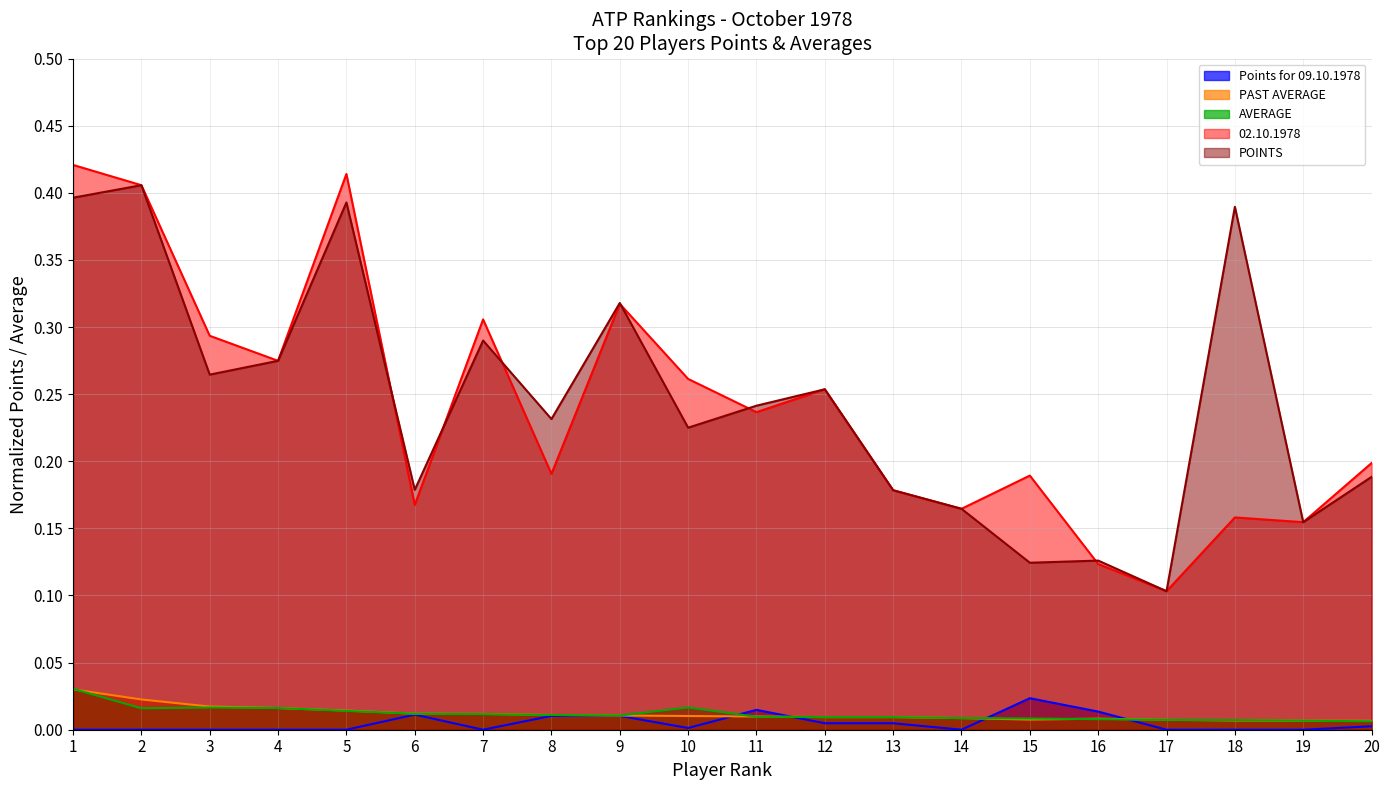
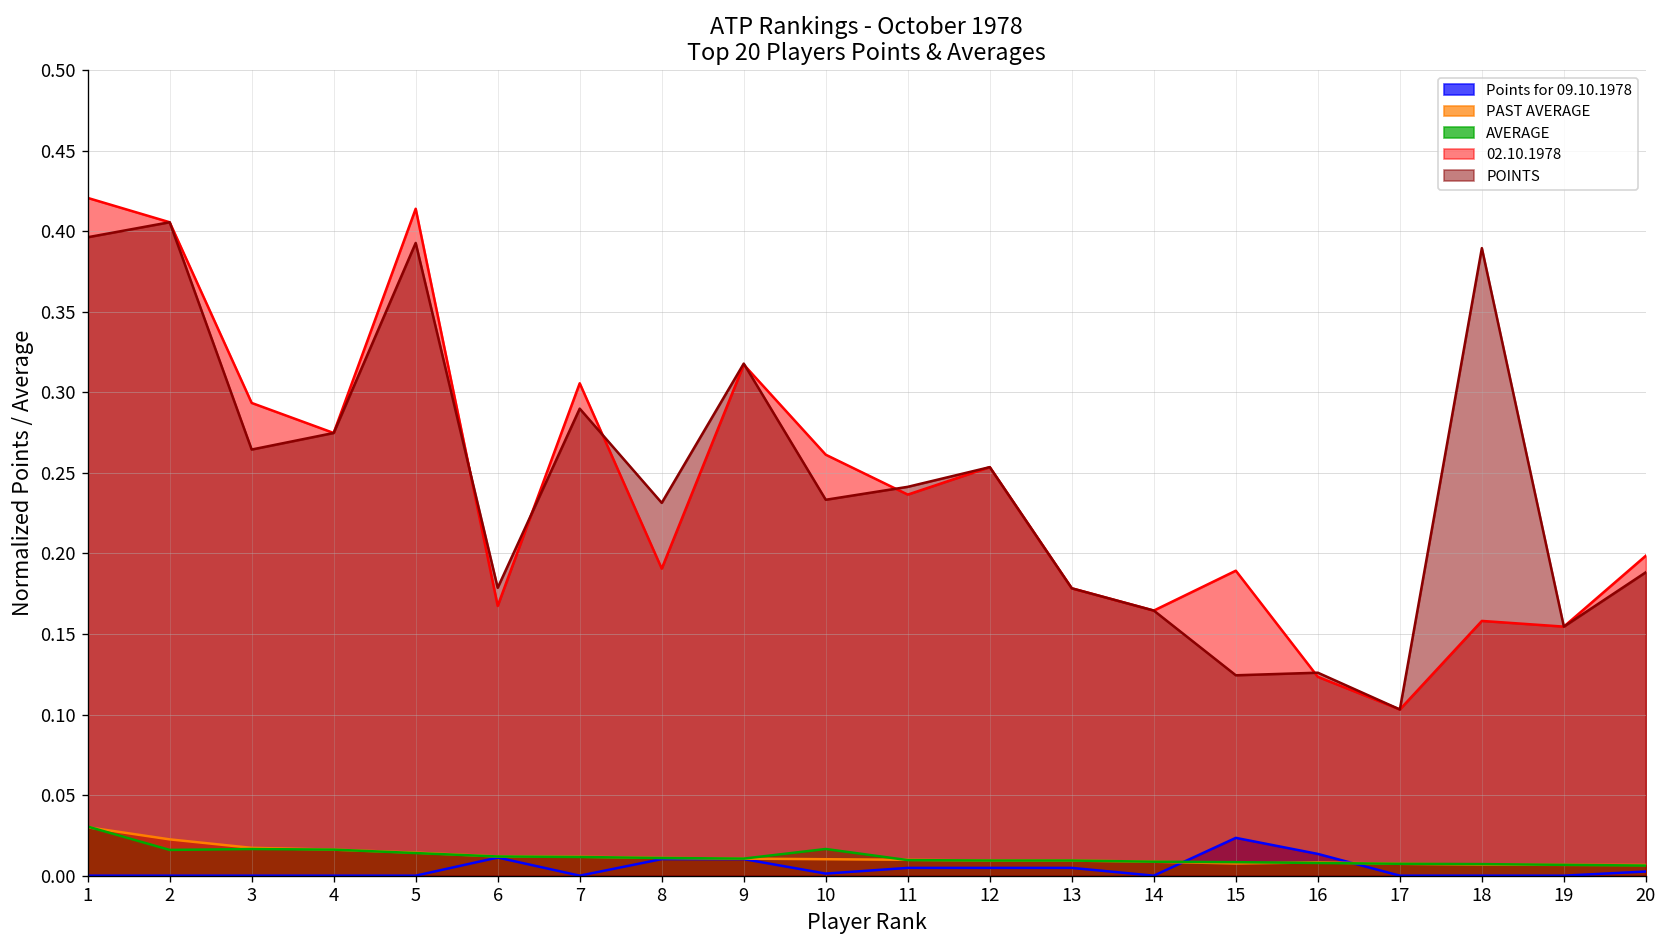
  {
    "Points for 09.10.1978": {
      "1": 0.000,
      "2": 0.000,
      "3": 0.000,
      "4": 0.000,
      "5": 0.000,
      "7": 0.000,
      "10": 0.001,
-     "11": 0.015,
+     "11": 0.005,
      "12": 0.005,
      "13": 0.005,
      "14": 0.000,
      "15": 0.023,
      "16": 0.014,
      "17": 0.000,
      "18": 0.000,
      "19": 0.000,
      "20": 0.003
    },
    "PAST AVERAGE": {
      "2": 0.023,
      "10": 0.010
    },
    "AVERAGE": {
      "2": 0.016,
      "10": 0.017
    },
    "02.10.1978": {
      "1": 0.421,
      "3": 0.293,
      "5": 0.414,
      "6": 0.167,
      "7": 0.306,
      "8": 0.191,
      "10": 0.261,
      "11": 0.237,
      "15": 0.189,
      "16": 0.123,
      "18": 0.158,
      "20": 0.199
    },
    "POINTS": {
      "1": 0.396,
      "3": 0.265,
      "5": 0.393,
      "6": 0.179,
      "7": 0.290,
      "8": 0.231,
-     "10": 0.225,
+     "10": 0.233,
      "11": 0.241,
      "15": 0.124,
      "16": 0.126,
      "18": 0.390,
      "20": 0.188
    }
  }
